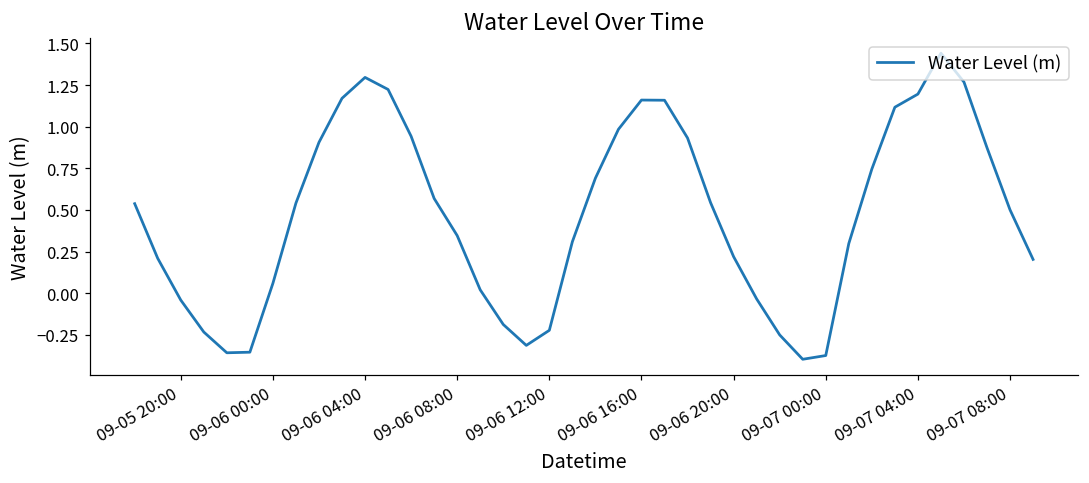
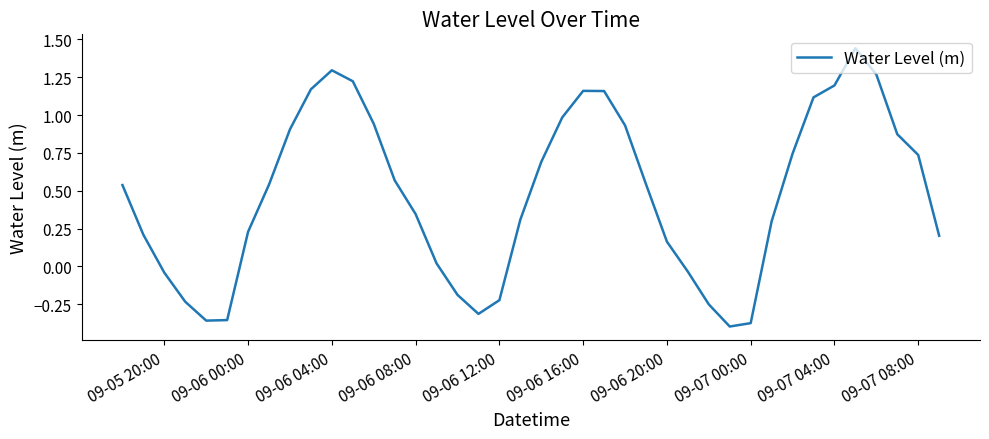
  {
    "09-05 20:00": -0.04,
-   "09-06 00:00": 0.06,
+   "09-06 00:00": 0.23,
    "09-06 04:00": 1.30,
    "09-06 08:00": 0.35,
    "09-06 12:00": -0.22,
    "09-06 16:00": 1.16,
-   "09-06 20:00": 0.22,
+   "09-06 20:00": 0.16,
    "09-07 00:00": -0.37,
    "09-07 04:00": 1.20,
-   "09-07 08:00": 0.50
+   "09-07 08:00": 0.74
  }
